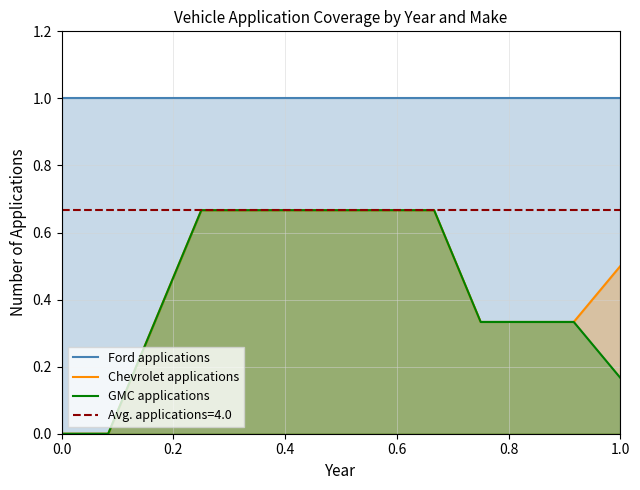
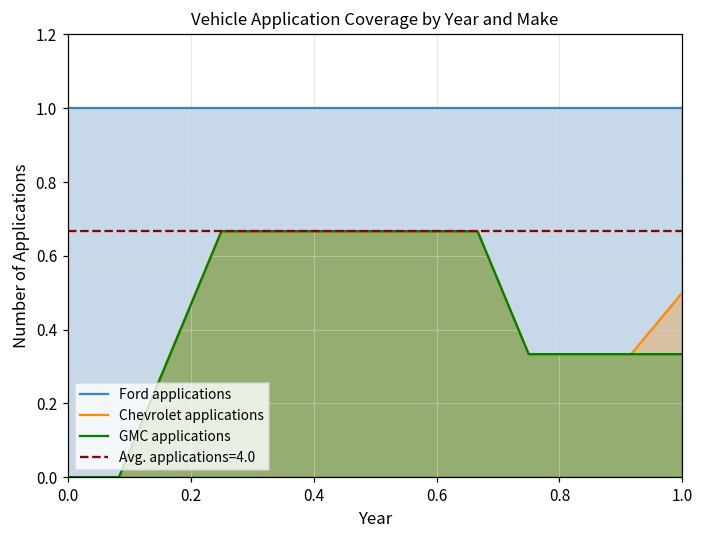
  {
    "Ford applications": {
      "0.0": 1.00,
      "1.0": 1.00
    },
    "Chevrolet applications": {
      "1.0": 0.50
    },
    "GMC applications": {
-     "1.0": 0.17
+     "1.0": 0.33
    }
  }
